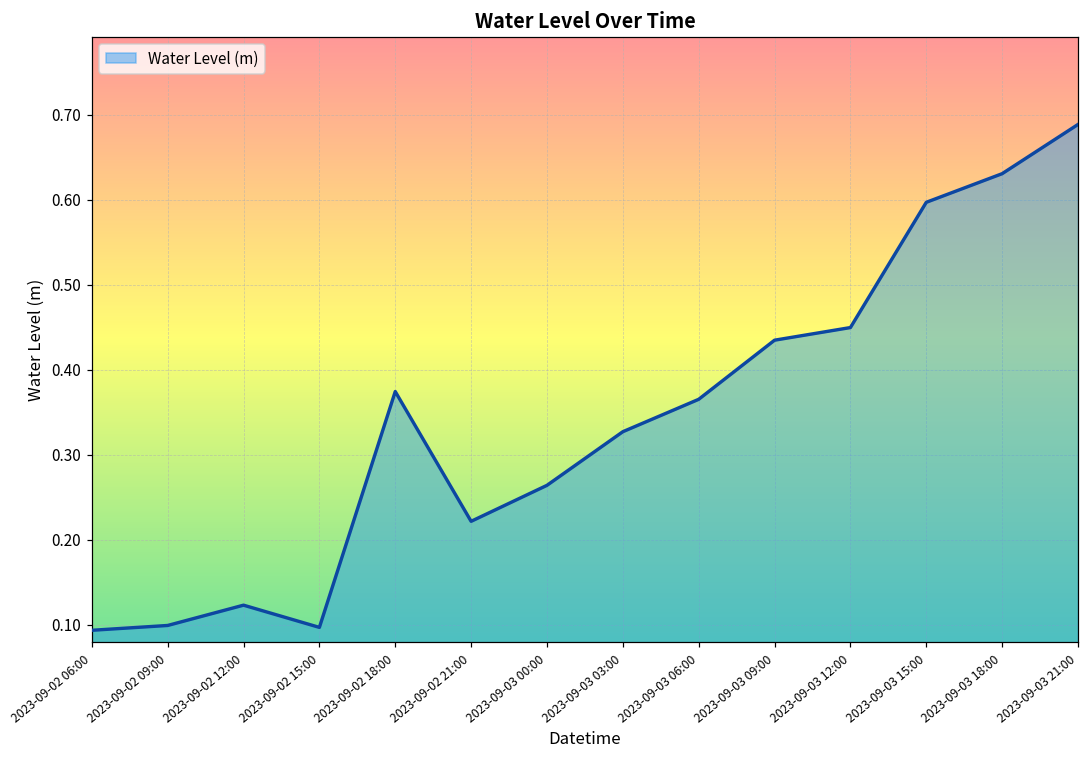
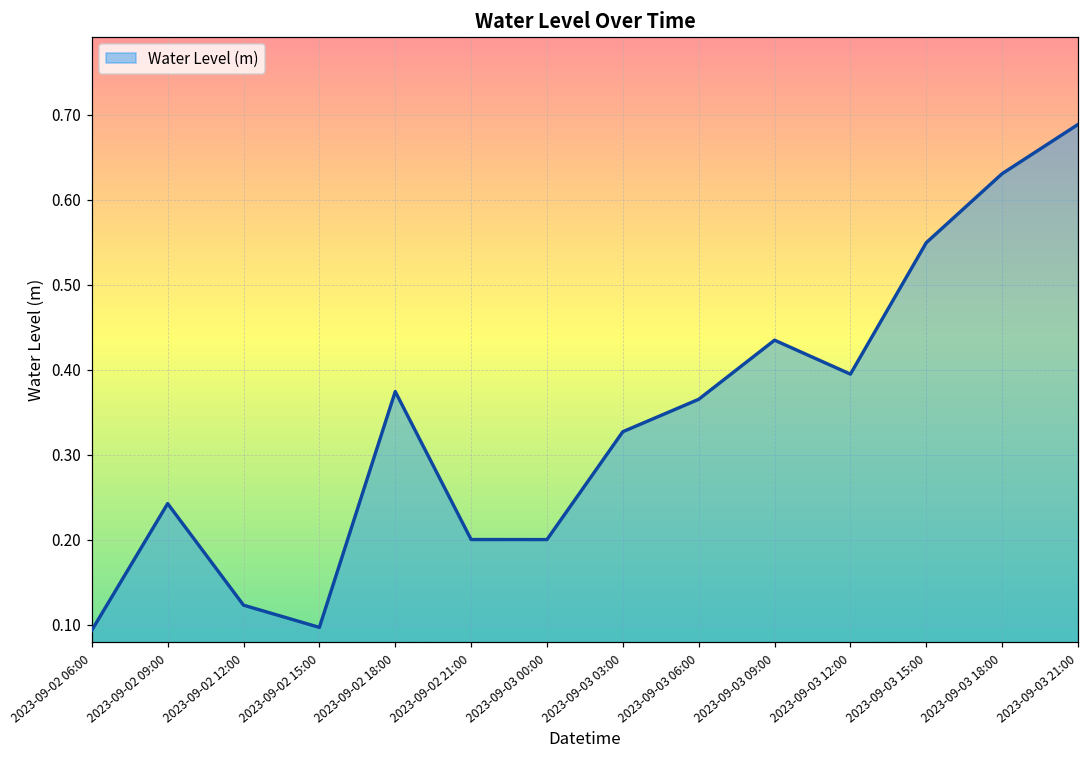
  {
    "2023-09-02 06:00": 0.09,
-   "2023-09-02 09:00": 0.10,
+   "2023-09-02 09:00": 0.24,
    "2023-09-02 12:00": 0.12,
    "2023-09-02 15:00": 0.10,
    "2023-09-02 18:00": 0.37,
-   "2023-09-02 21:00": 0.22,
-   "2023-09-03 00:00": 0.26,
+   "2023-09-02 21:00": 0.20,
+   "2023-09-03 00:00": 0.20,
    "2023-09-03 03:00": 0.33,
    "2023-09-03 06:00": 0.37,
    "2023-09-03 09:00": 0.43,
-   "2023-09-03 12:00": 0.45,
-   "2023-09-03 15:00": 0.60,
+   "2023-09-03 12:00": 0.39,
+   "2023-09-03 15:00": 0.55,
    "2023-09-03 18:00": 0.63,
    "2023-09-03 21:00": 0.69
  }
